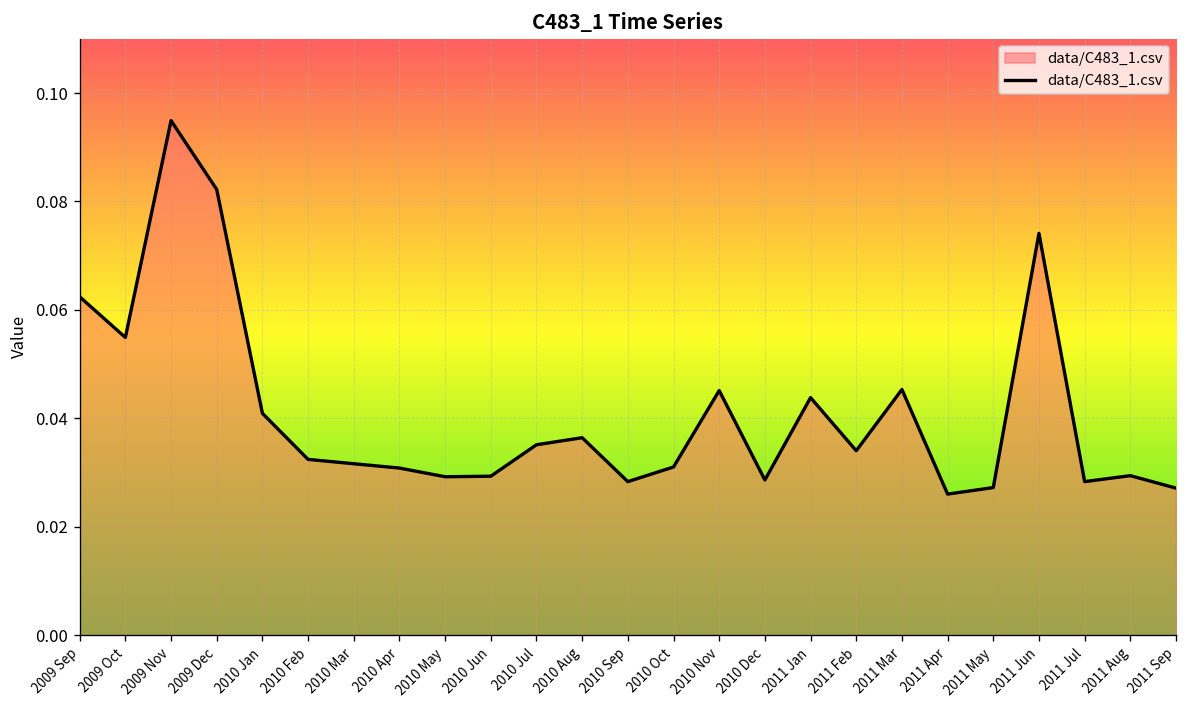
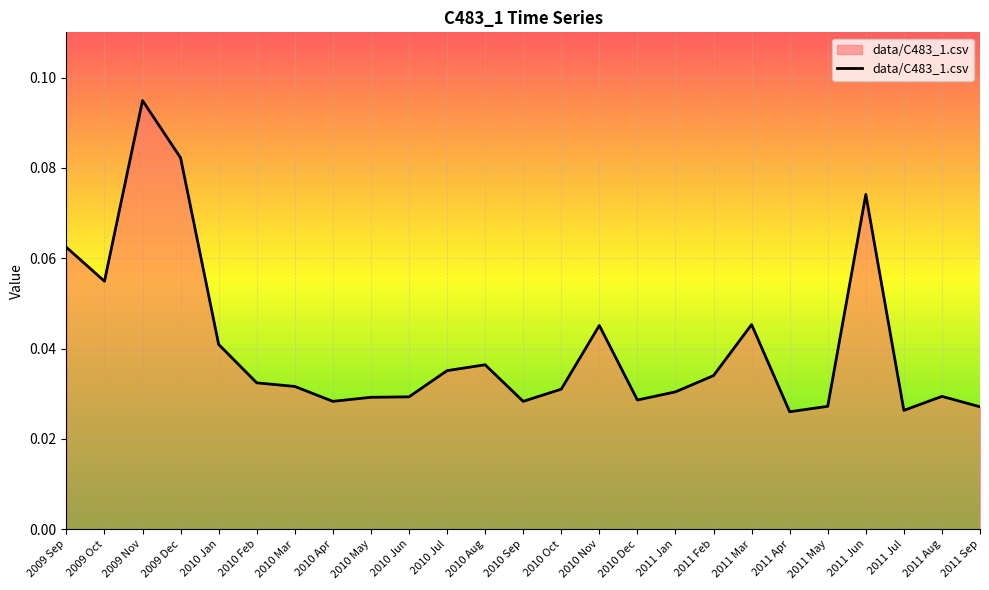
  {
    "2009 Sep": 0.062,
    "2009 Oct": 0.055,
    "2009 Nov": 0.095,
    "2009 Dec": 0.082,
    "2010 Jan": 0.041,
    "2010 Feb": 0.032,
    "2010 Mar": 0.032,
-   "2010 Apr": 0.031,
+   "2010 Apr": 0.028,
    "2010 May": 0.029,
    "2010 Jun": 0.029,
    "2010 Jul": 0.035,
    "2010 Aug": 0.036,
    "2010 Sep": 0.028,
    "2010 Oct": 0.031,
    "2010 Nov": 0.045,
    "2010 Dec": 0.029,
-   "2011 Jan": 0.044,
+   "2011 Jan": 0.030,
    "2011 Feb": 0.034,
    "2011 Mar": 0.045,
    "2011 Apr": 0.026,
    "2011 May": 0.027,
    "2011 Jun": 0.074,
-   "2011 Jul": 0.028,
+   "2011 Jul": 0.026,
    "2011 Aug": 0.029,
    "2011 Sep": 0.027
  }
